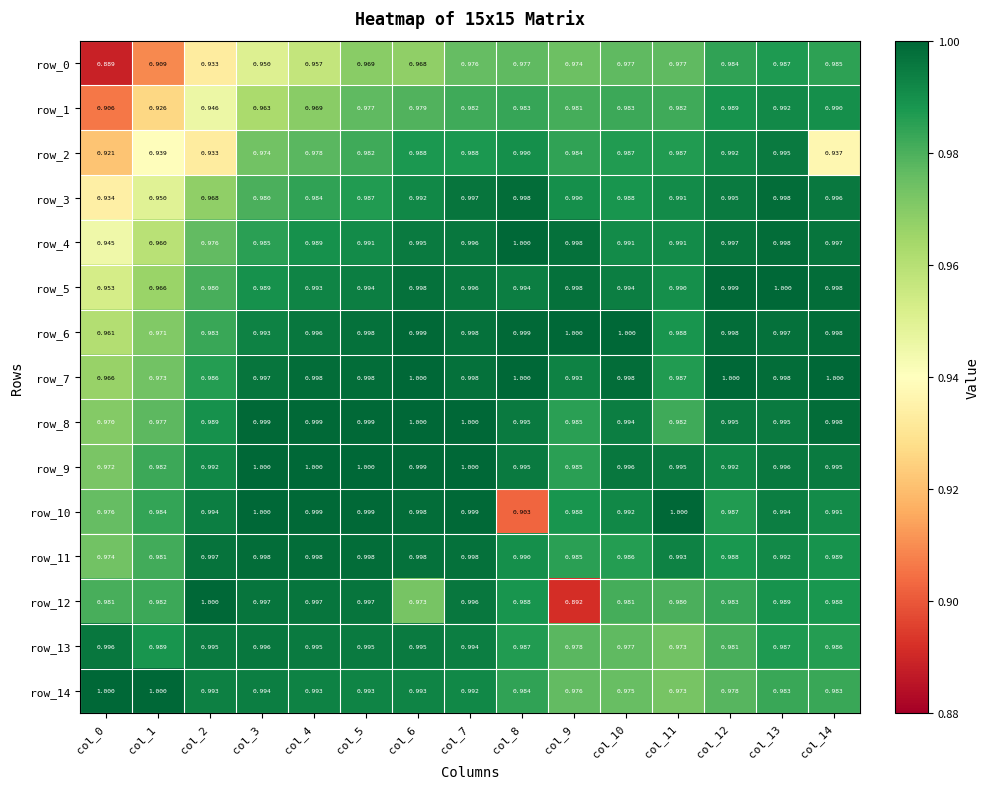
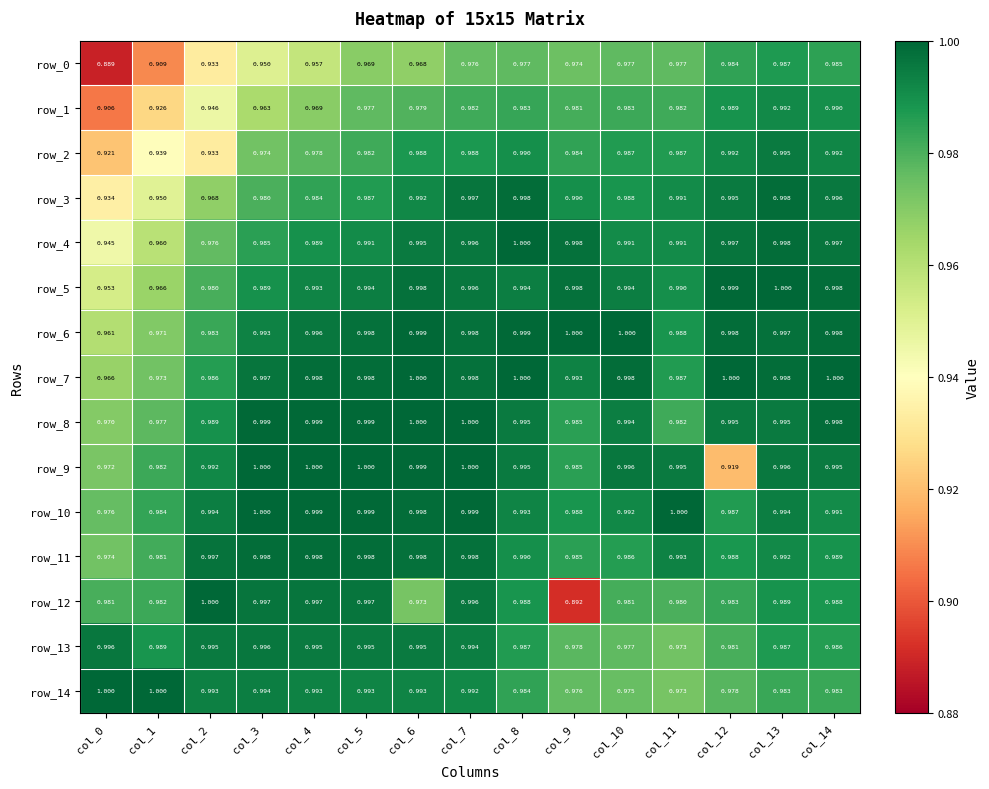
  {
    "row_2": {
      "col_0": 0.921,
      "col_1": 0.939,
      "col_2": 0.933,
      "col_3": 0.974,
      "col_4": 0.978,
      "col_5": 0.982,
      "col_6": 0.988,
      "col_7": 0.988,
      "col_8": 0.990,
      "col_9": 0.984,
      "col_10": 0.987,
      "col_11": 0.987,
      "col_12": 0.992,
      "col_13": 0.995,
-     "col_14": 0.937
+     "col_14": 0.992
    },
    "row_9": {
      "col_0": 0.972,
      "col_1": 0.982,
      "col_2": 0.992,
      "col_3": 1.000,
      "col_4": 1.000,
      "col_5": 1.000,
      "col_6": 0.999,
      "col_7": 1.000,
      "col_8": 0.995,
      "col_9": 0.985,
      "col_10": 0.996,
      "col_11": 0.995,
-     "col_12": 0.992,
+     "col_12": 0.919,
      "col_13": 0.996,
      "col_14": 0.995
    },
    "row_10": {
      "col_0": 0.976,
      "col_1": 0.984,
      "col_2": 0.994,
      "col_3": 1.000,
      "col_4": 0.999,
      "col_5": 0.999,
      "col_6": 0.998,
      "col_7": 0.999,
-     "col_8": 0.903,
+     "col_8": 0.993,
      "col_9": 0.988,
      "col_10": 0.992,
      "col_11": 1.000,
      "col_12": 0.987,
      "col_13": 0.994,
      "col_14": 0.991
    }
  }
